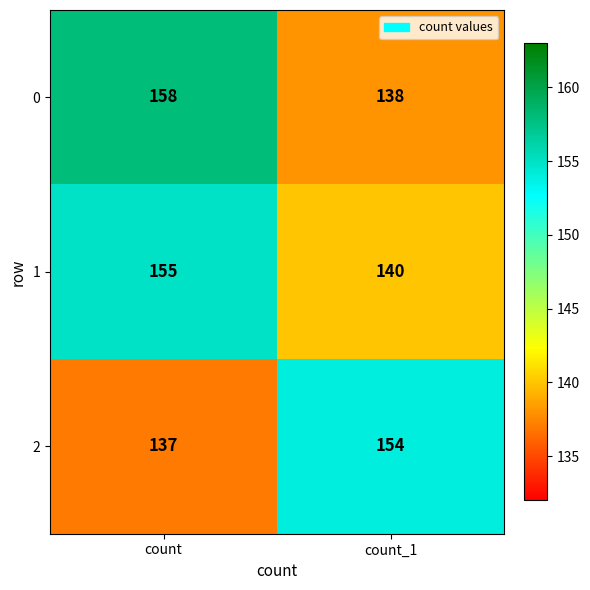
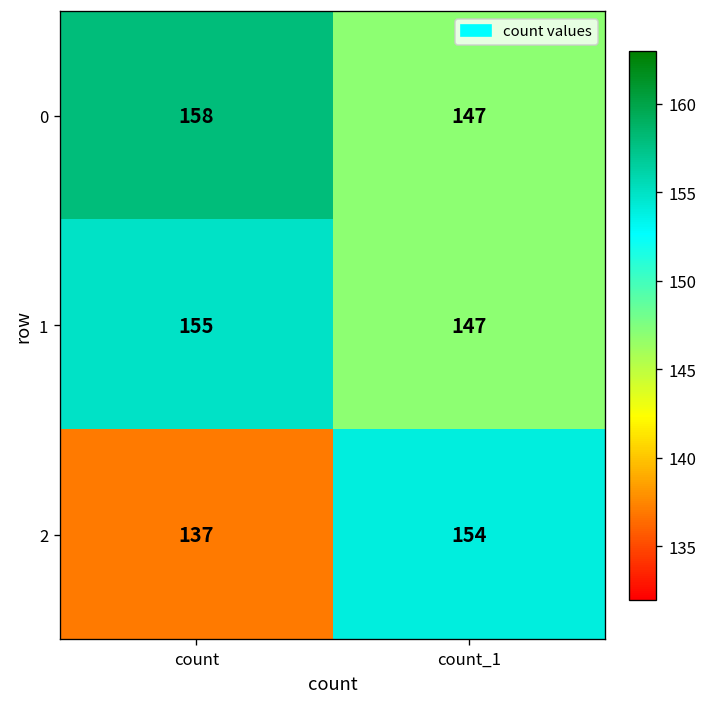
  {
    "0": {
      "count": 158,
-     "count_1": 138
+     "count_1": 147
    },
    "1": {
      "count": 155,
-     "count_1": 140
+     "count_1": 147
    },
    "2": {
      "count": 137,
      "count_1": 154
    }
  }
